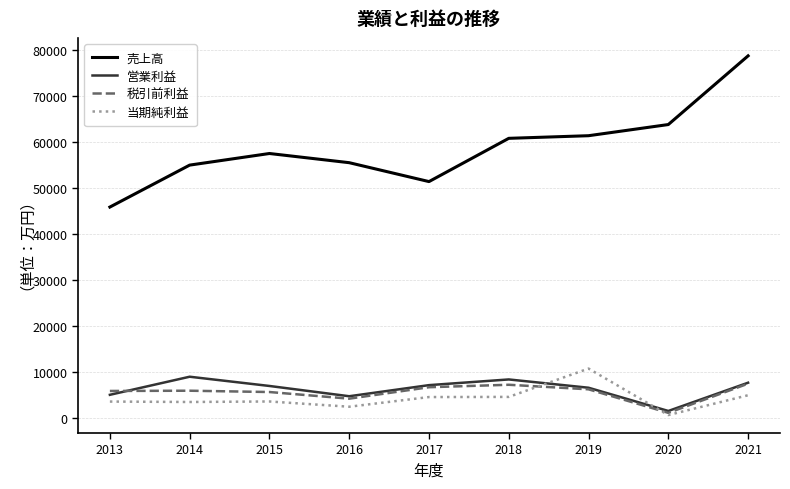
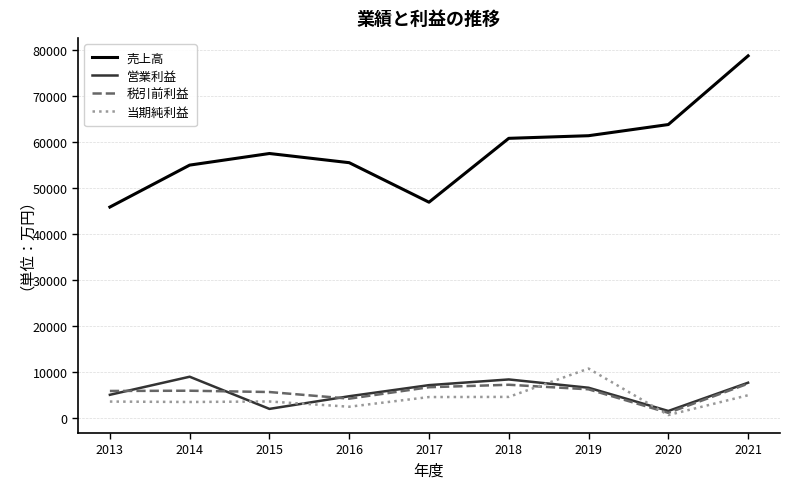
  {
    "売上高": {
      "2013": 46000,
      "2014": 55000,
      "2015": 58000,
      "2016": 56000,
-     "2017": 51000,
+     "2017": 47000,
      "2018": 61000,
      "2019": 61000,
      "2020": 64000,
      "2021": 79000
    },
    "営業利益": {
      "2013": 5000,
      "2014": 9000,
-     "2015": 7000,
+     "2015": 2000,
      "2018": 8000
    },
    "税引前利益": {
      "2013": 6000,
      "2014": 6000,
      "2015": 6000,
      "2018": 7000
    },
    "当期純利益": {
      "2013": 4000,
      "2014": 4000,
      "2015": 4000,
      "2016": 3000,
      "2017": 5000,
      "2018": 5000,
      "2019": 11000,
      "2021": 5000
    }
  }
